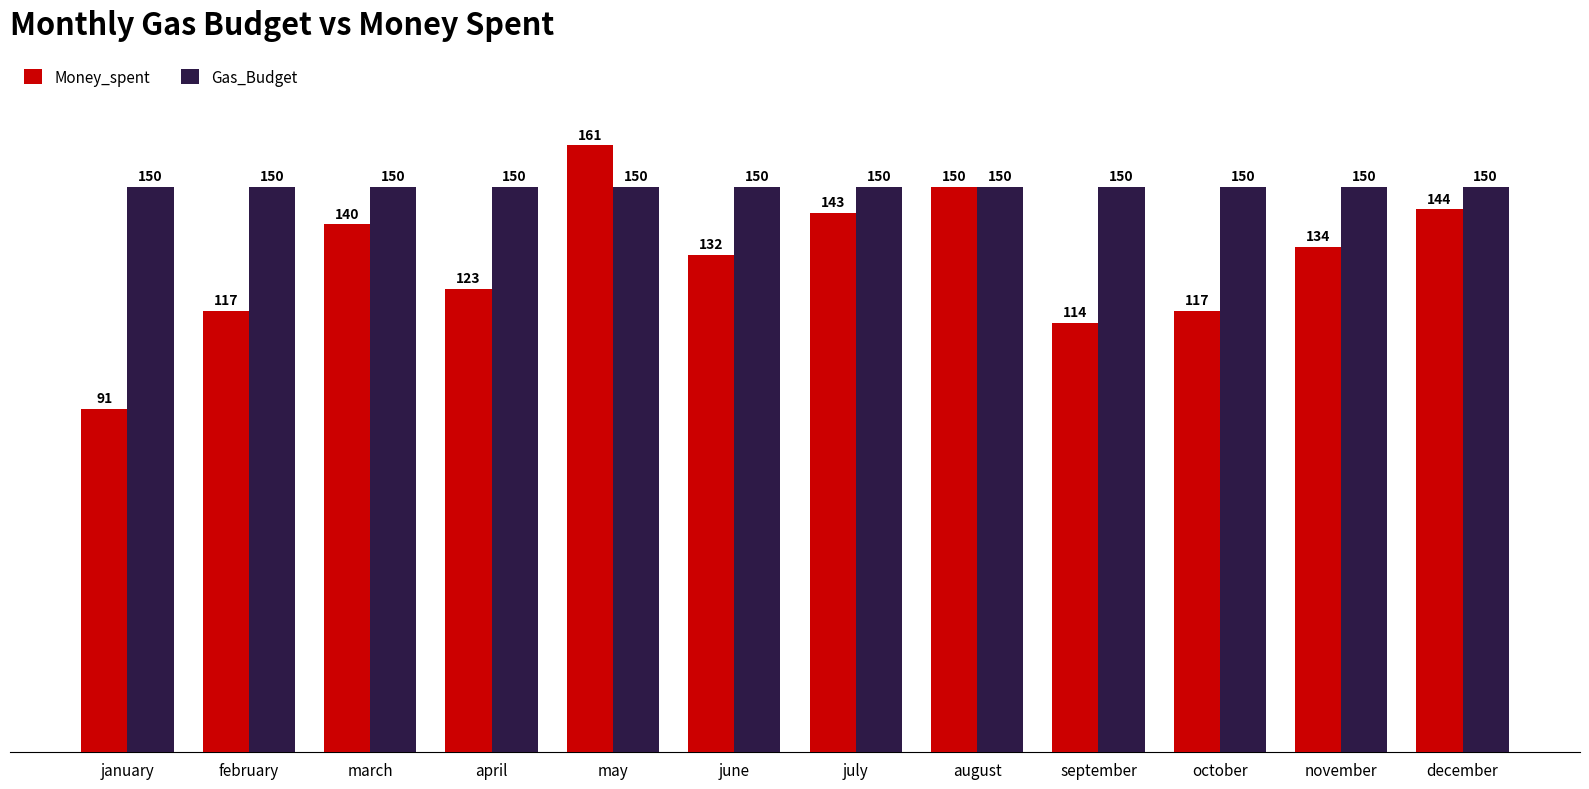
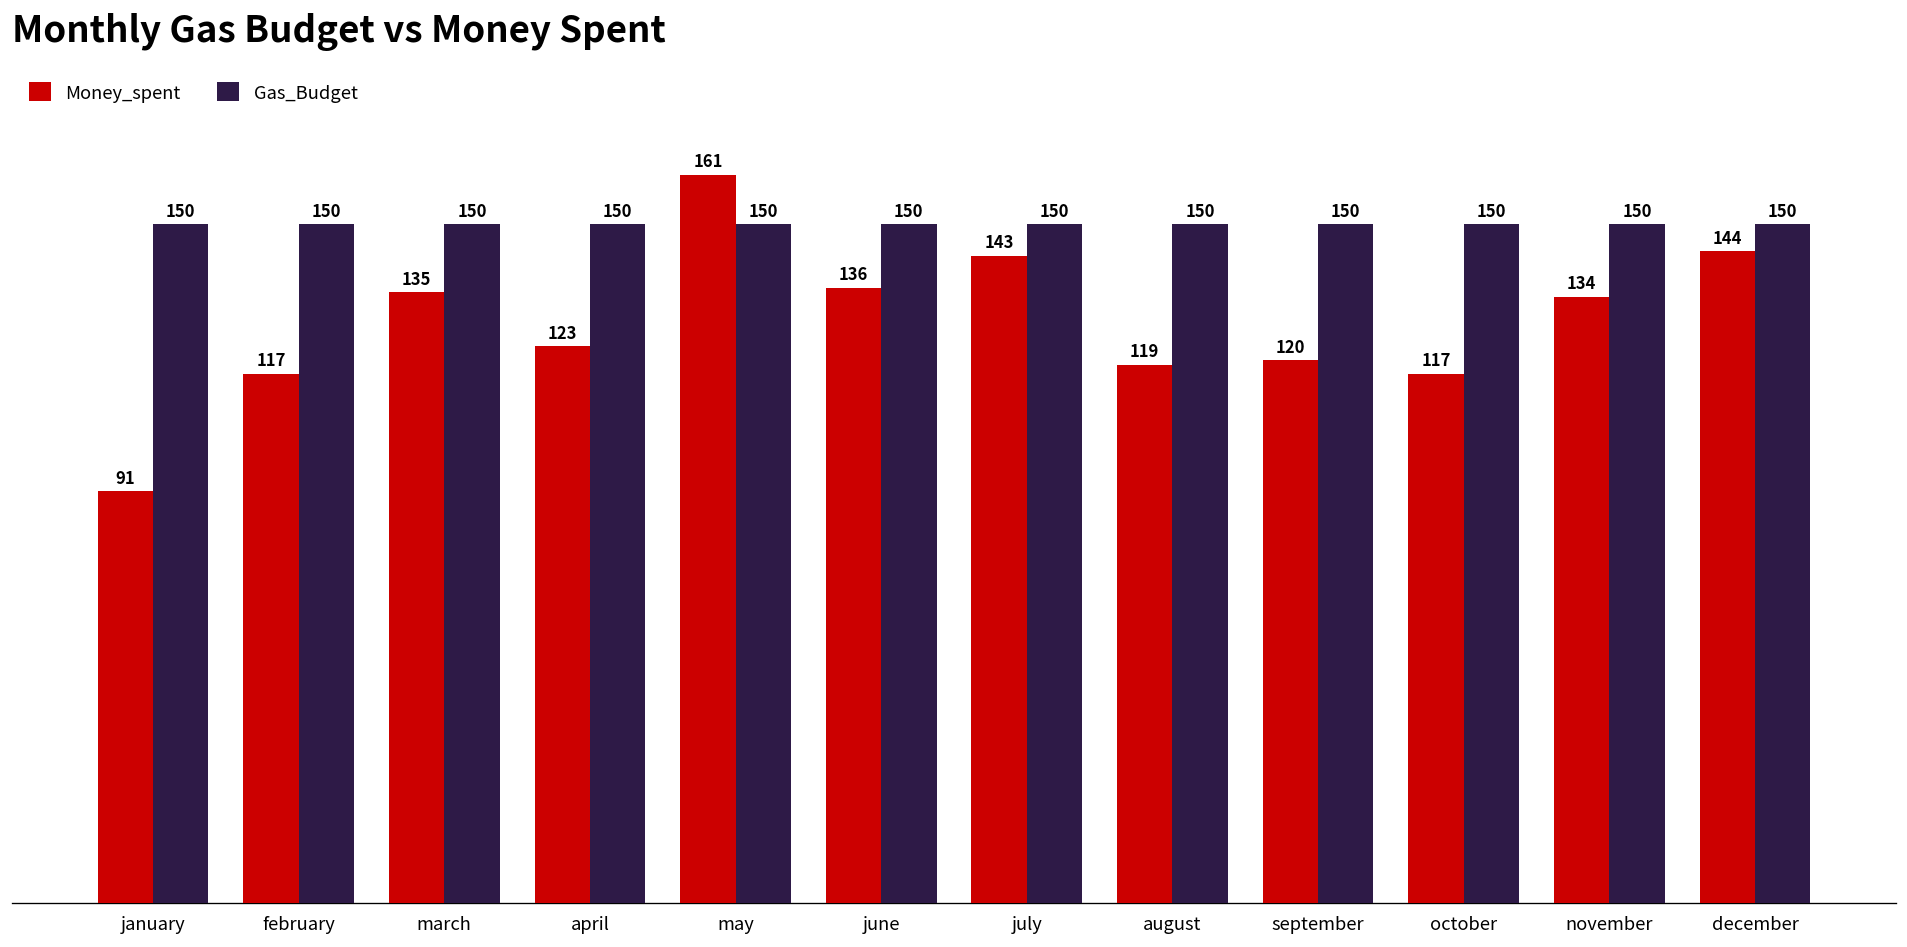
  {
    "Money_spent": {
      "january": 91,
      "february": 117,
-     "march": 140,
+     "march": 135,
      "april": 123,
      "may": 161,
-     "june": 132,
+     "june": 136,
      "july": 143,
-     "august": 150,
-     "september": 114,
+     "august": 119,
+     "september": 120,
      "october": 117,
      "november": 134,
      "december": 144
    },
    "Gas_Budget": {
      "january": 150,
      "february": 150,
      "march": 150,
      "april": 150,
      "may": 150,
      "june": 150,
      "july": 150,
      "august": 150,
      "september": 150,
      "october": 150,
      "november": 150,
      "december": 150
    }
  }
